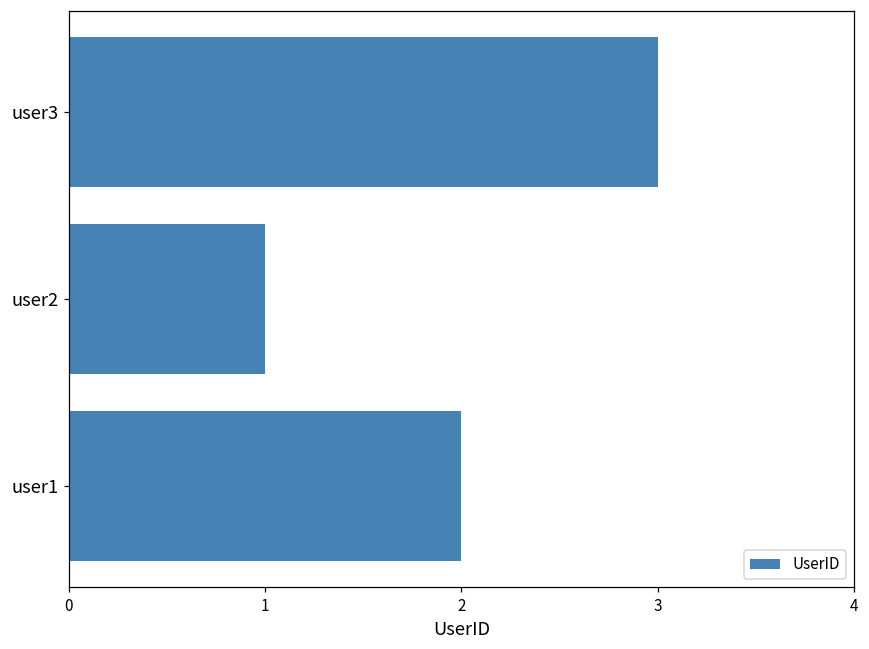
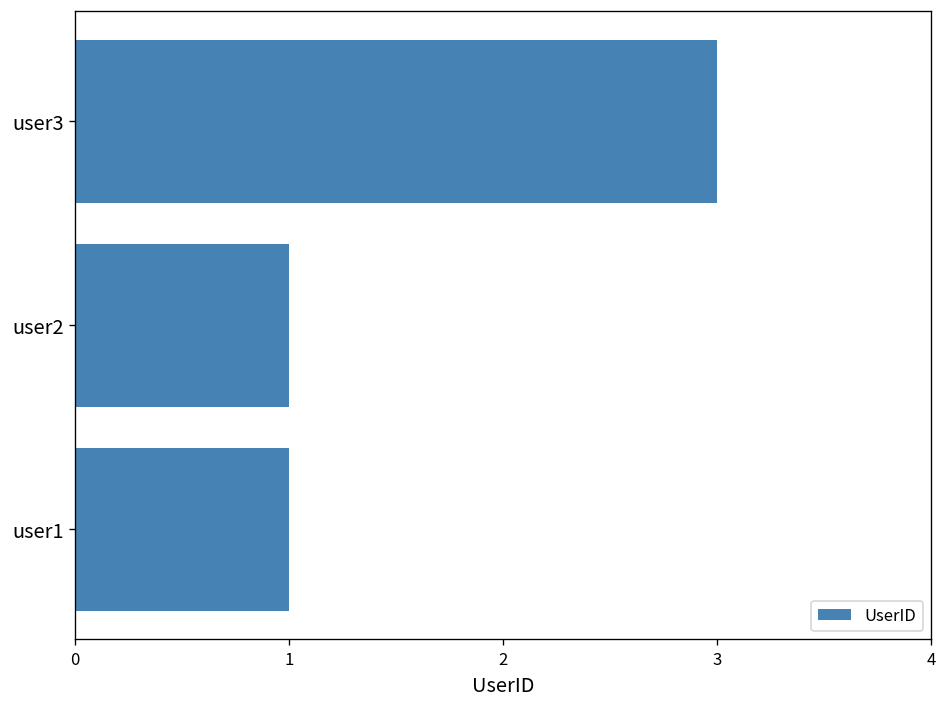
  {
    "user3": 3,
    "user2": 1,
-   "user1": 2
+   "user1": 1
  }
